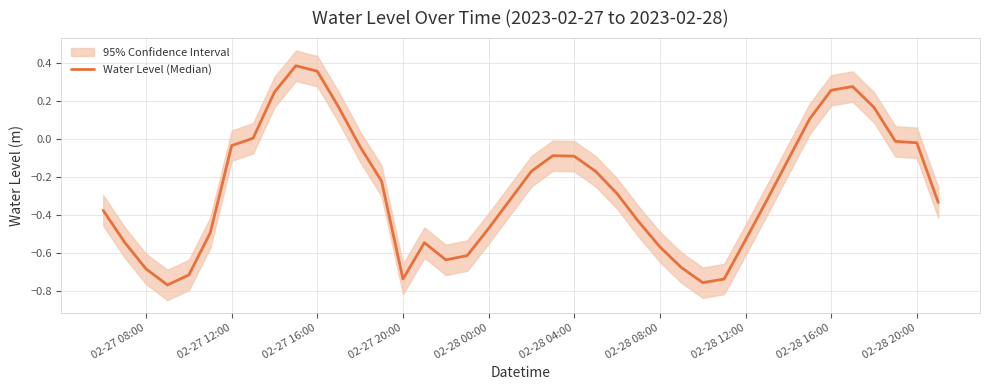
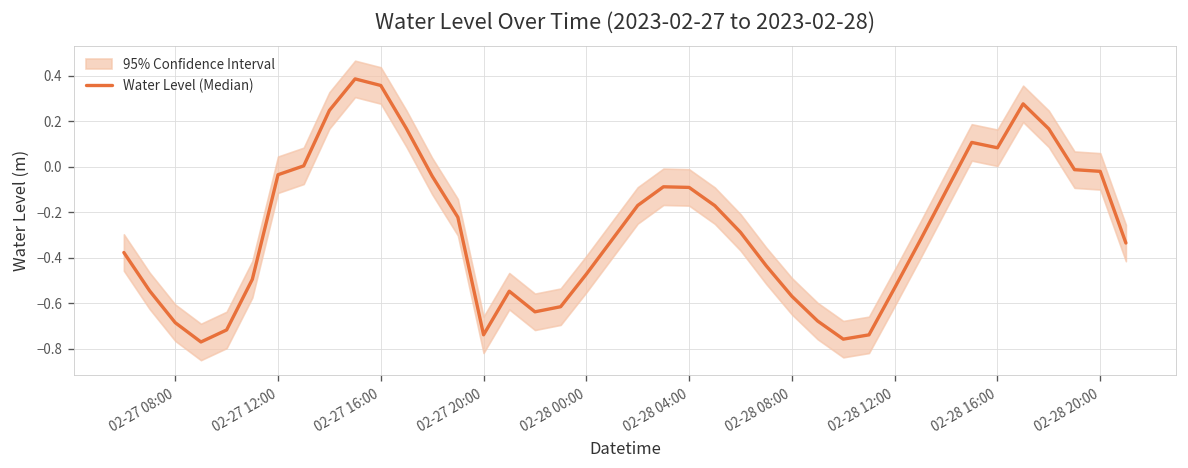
  {
    "Water Level (Median)": {
      "02-27 08:00": -0.69,
      "02-27 12:00": -0.04,
      "02-27 16:00": 0.36,
      "02-27 20:00": -0.74,
      "02-28 00:00": -0.47,
      "02-28 04:00": -0.09,
      "02-28 08:00": -0.57,
      "02-28 12:00": -0.53,
-     "02-28 16:00": 0.26,
+     "02-28 16:00": 0.08,
      "02-28 20:00": -0.02
    }
  }
